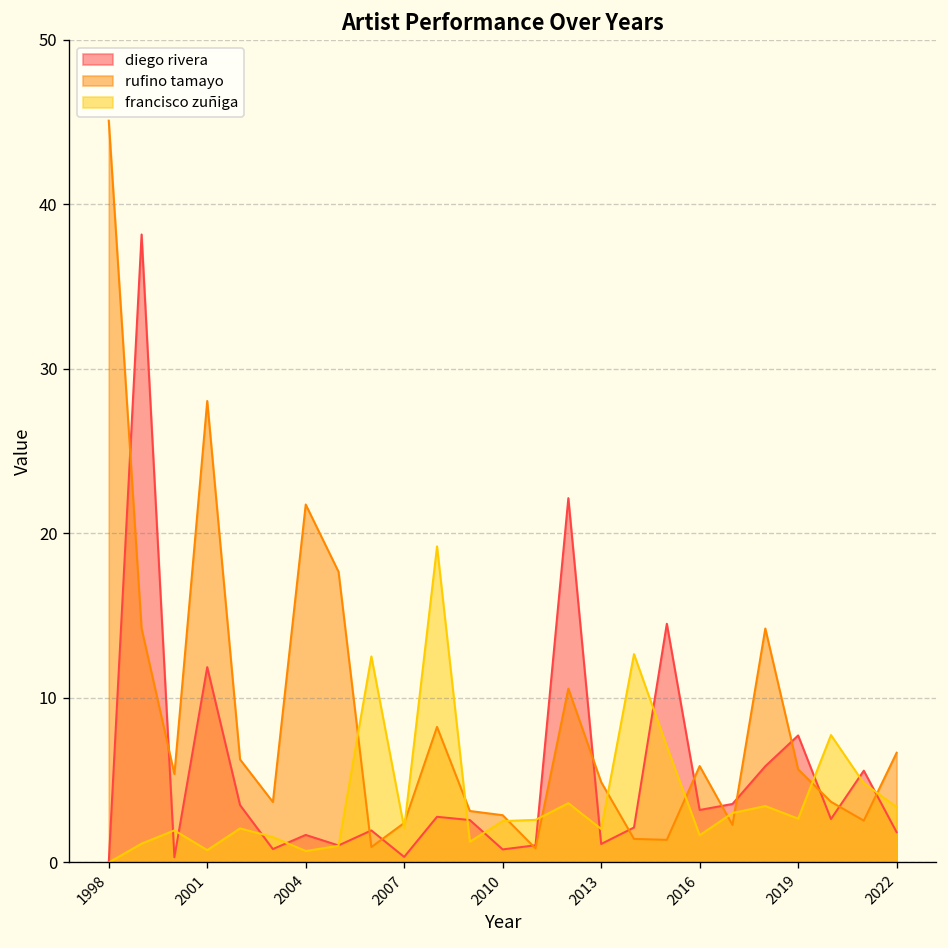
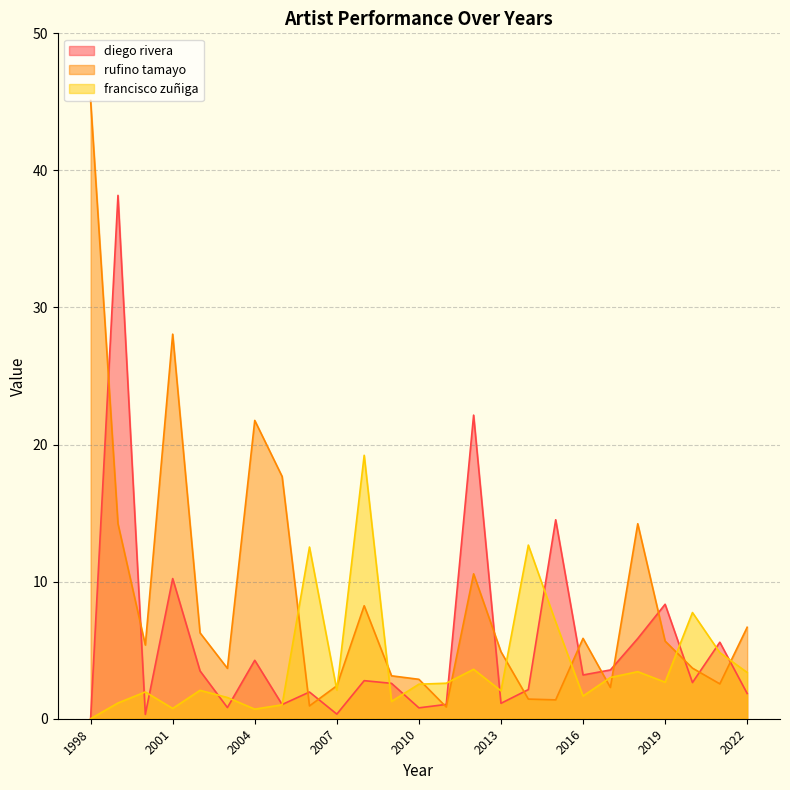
  {
    "diego rivera": {
-     "2001": 11.9,
-     "2004": 1.7,
+     "2001": 10.2,
+     "2004": 4.3,
      "2007": 0.3,
      "2010": 0.8,
      "2013": 1.1,
      "2016": 3.2,
-     "2019": 7.7,
+     "2019": 8.4,
      "2022": 1.8
    }
  }
